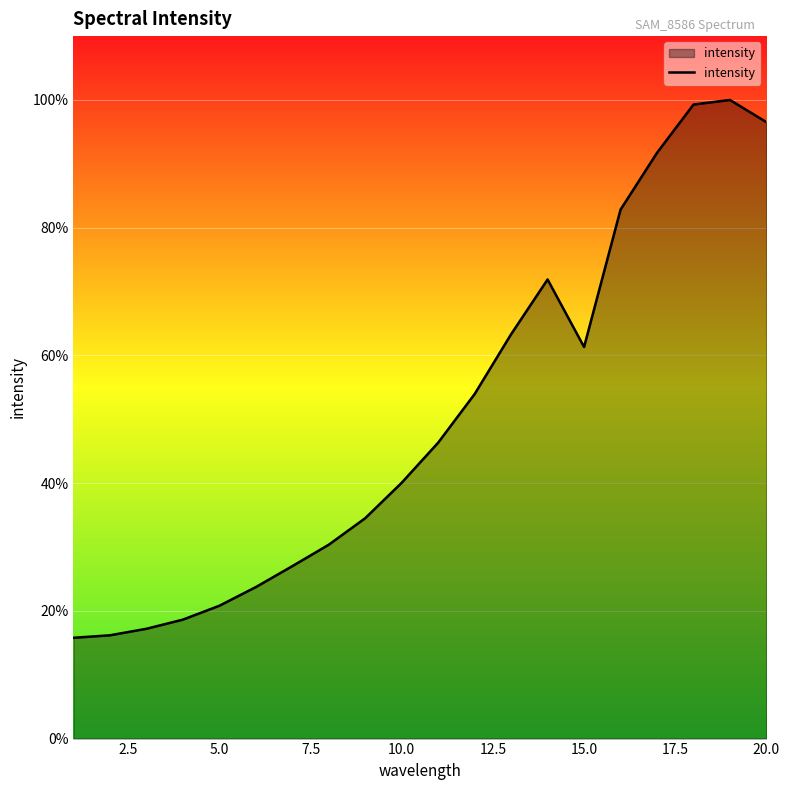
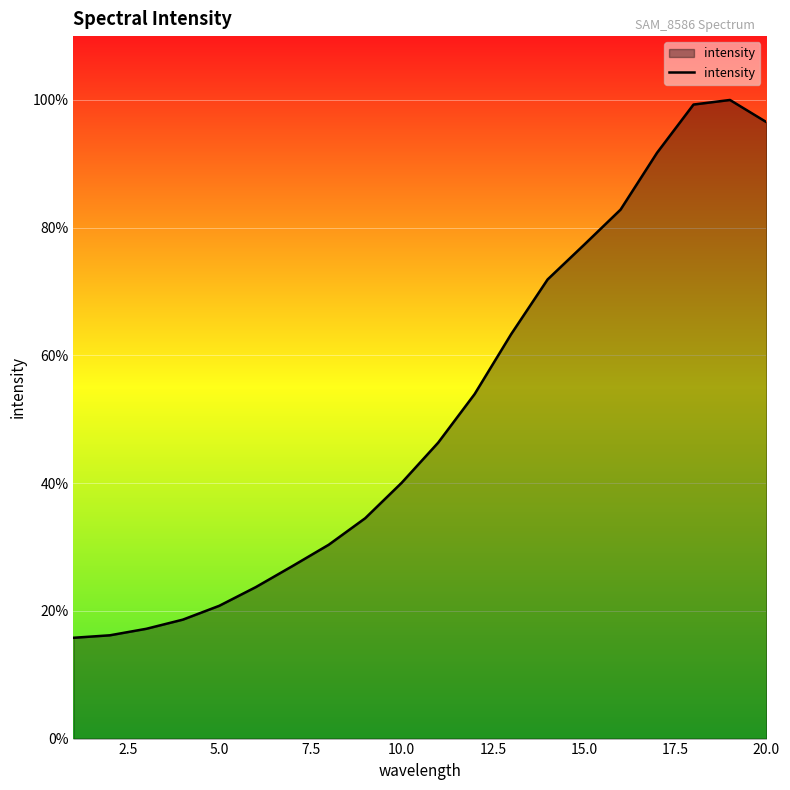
  {
    "5.0": "21%",
    "10.0": "40%",
-   "15.0": "61%",
+   "15.0": "77%",
    "20.0": "97%"
  }
